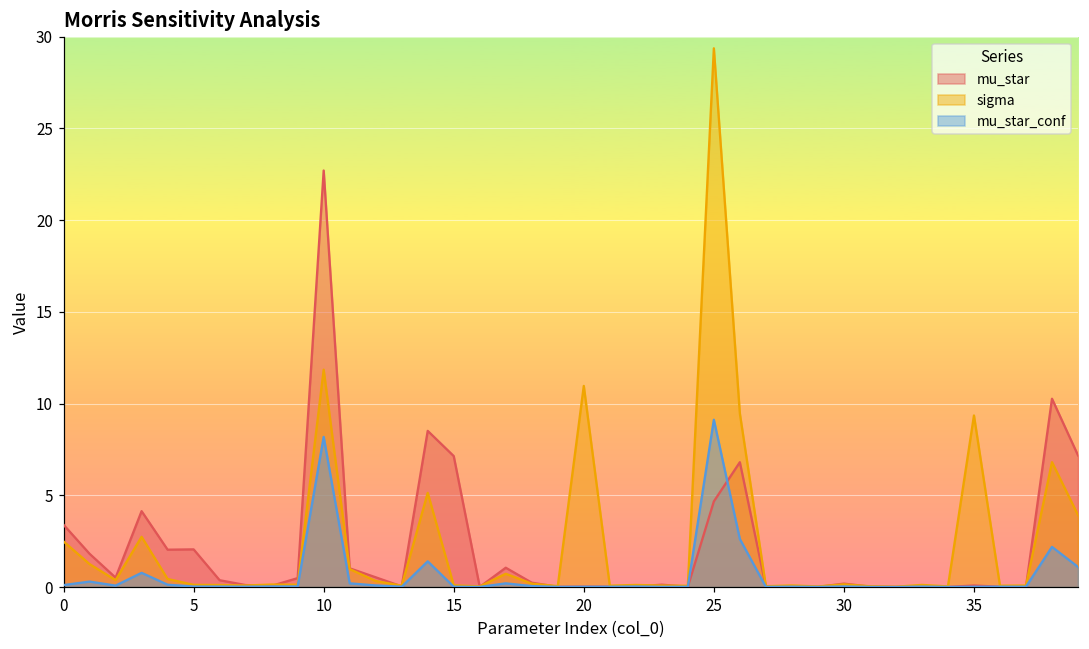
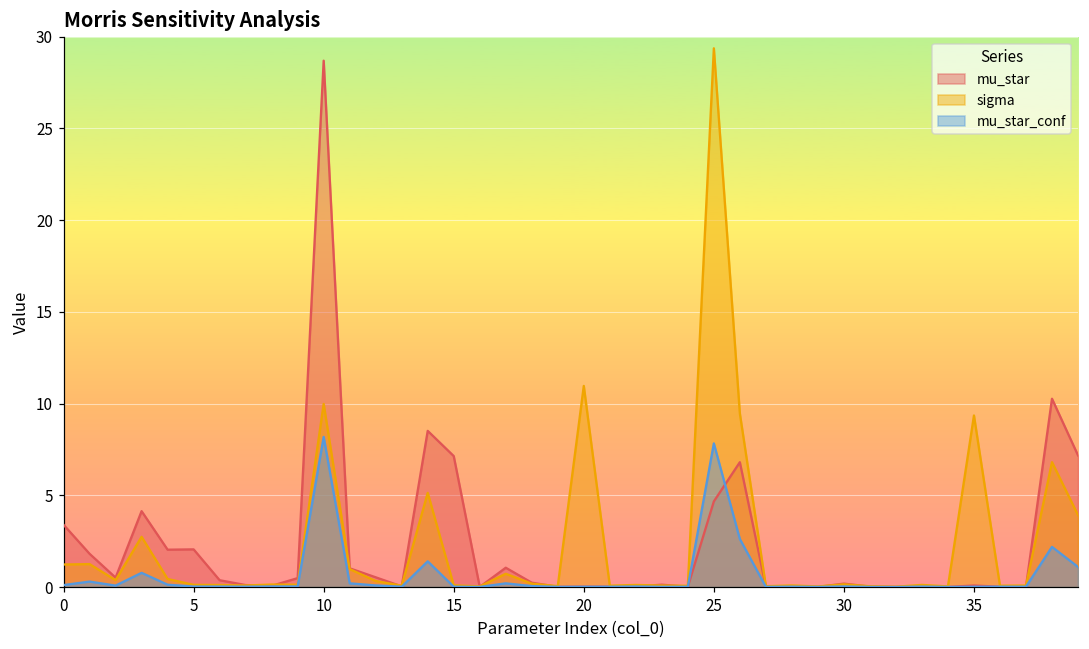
  {
    "mu_star": {
      "0": 3.4,
      "5": 2.1,
-     "10": 22.7,
+     "10": 28.7,
      "15": 7.1,
      "25": 4.7
    },
    "sigma": {
-     "0": 2.5,
-     "10": 11.8,
+     "0": 1.2,
+     "10": 10.0,
      "20": 11.0,
      "25": 29.4,
      "35": 9.4
    },
    "mu_star_conf": {
      "0": 0.1,
      "10": 8.2,
-     "25": 9.1
+     "25": 7.8
    }
  }
